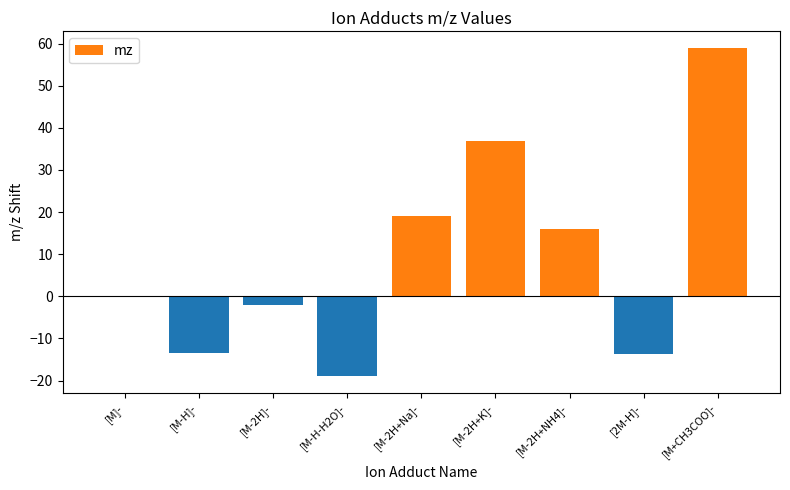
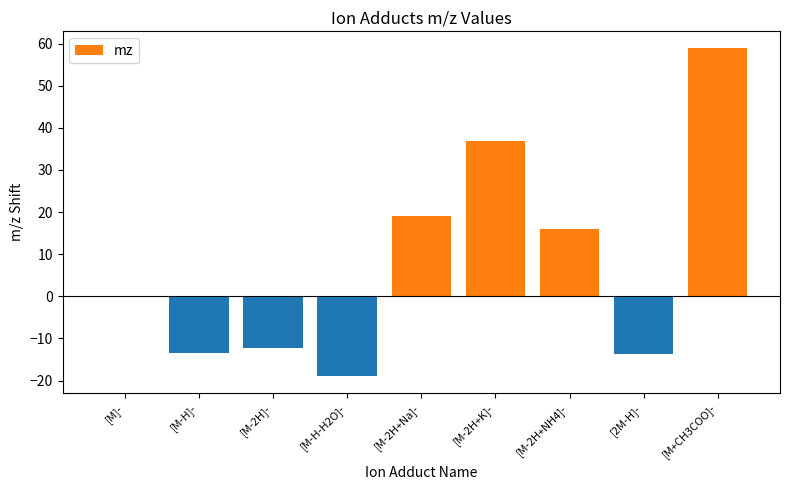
  {
    "[M-H]-": -13,
-   "[M-2H]-": -2,
+   "[M-2H]-": -12,
    "[M-H-H2O]-": -19,
    "[M-2H+Na]-": 19,
    "[M-2H+K]-": 37,
    "[M-2H+NH4]-": 16,
    "[2M-H]-": -14,
    "[M+CH3COO]-": 59
  }
